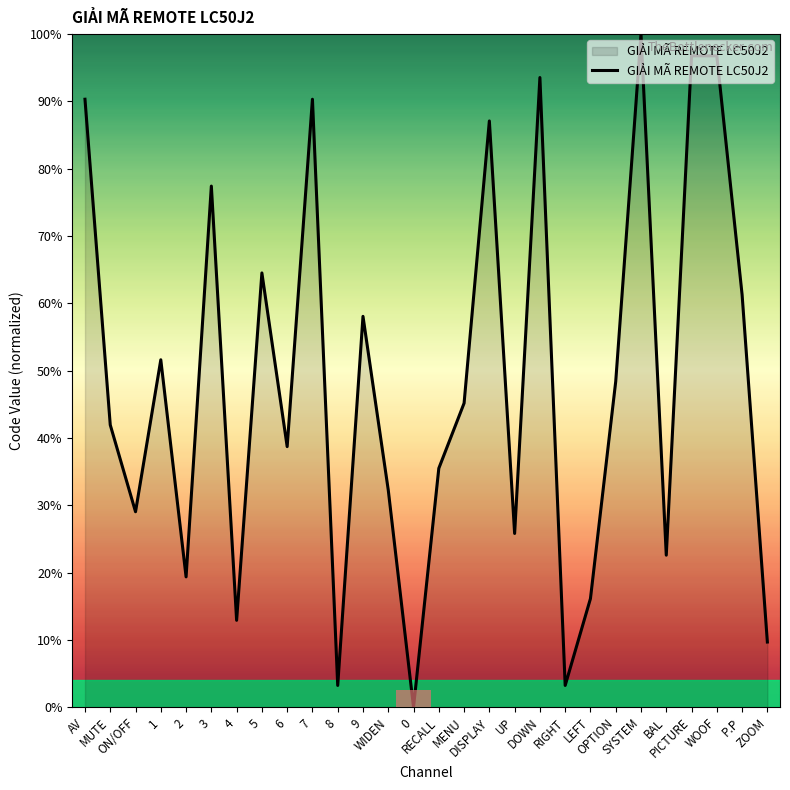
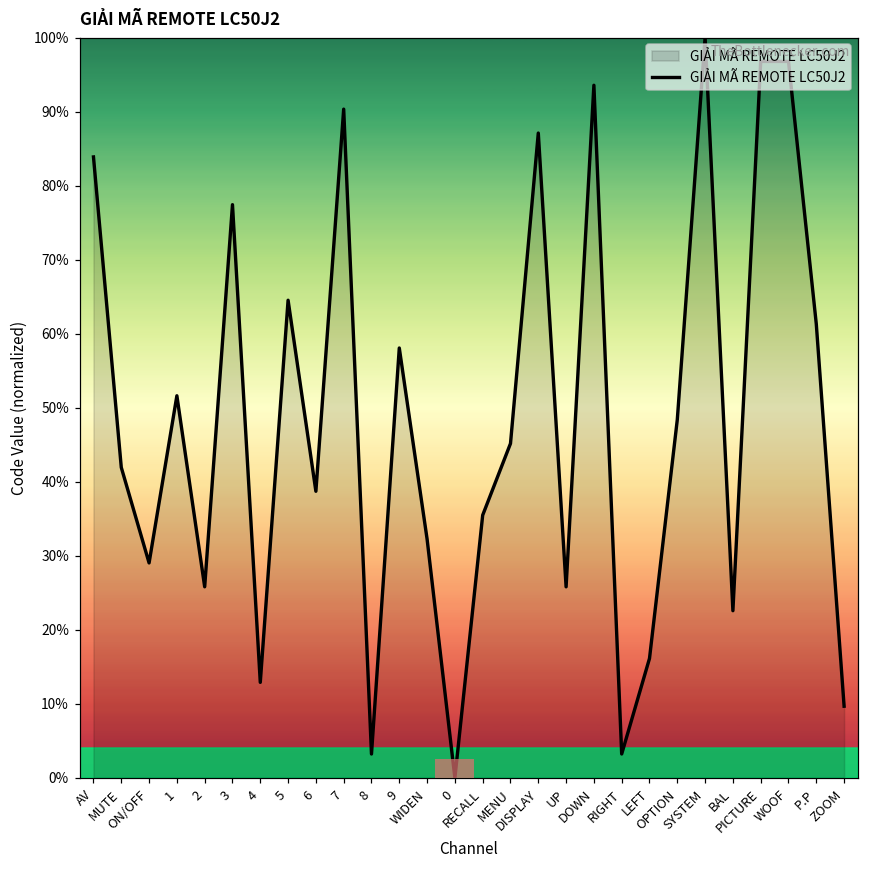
  {
-   "AV": "90%",
+   "AV": "84%",
    "MUTE": "42%",
    "ON/OFF": "29%",
    "1": "52%",
-   "2": "19%",
+   "2": "26%",
    "3": "77%",
    "4": "13%",
    "5": "65%",
    "6": "39%",
    "7": "90%",
    "9": "58%",
    "WIDEN": "32%",
    "RECALL": "35%",
    "MENU": "45%",
    "DISPLAY": "87%",
    "UP": "26%",
    "DOWN": "94%",
    "LEFT": "16%",
    "OPTION": "48%",
    "SYSTEM": "100%",
    "BAL": "23%",
    "P.P": "61%",
    "ZOOM": "10%"
  }
